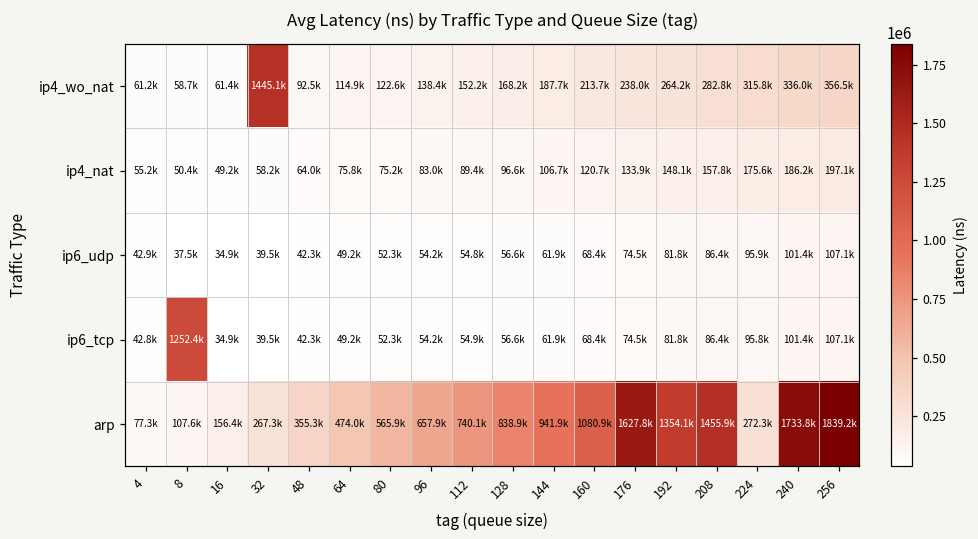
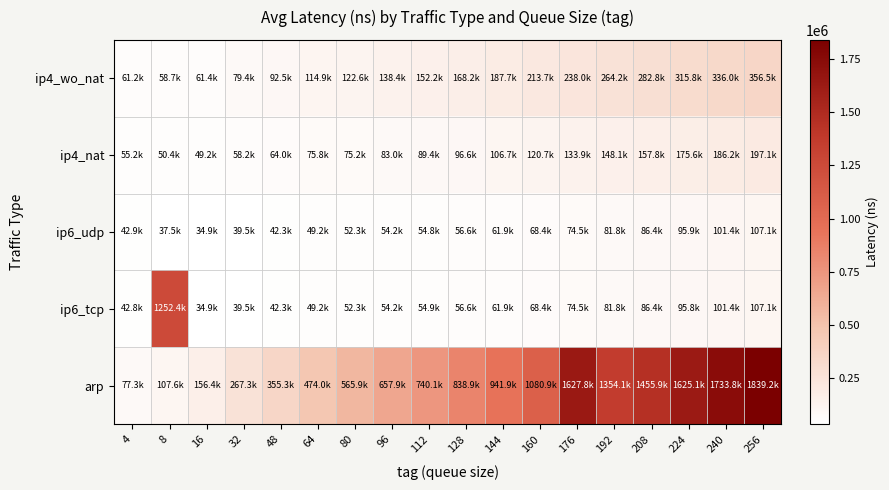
  {
    "ip4_wo_nat": {
      "4": "61.2k",
      "8": "58.7k",
      "16": "61.4k",
-     "32": "1445.1k",
+     "32": "79.4k",
      "48": "92.5k",
      "64": "114.9k",
      "80": "122.6k",
      "96": "138.4k",
      "112": "152.2k",
      "128": "168.2k",
      "144": "187.7k",
      "160": "213.7k",
      "176": "238.0k",
      "192": "264.2k",
      "208": "282.8k",
      "224": "315.8k",
      "240": "336.0k",
      "256": "356.5k"
    },
    "ip4_nat": {
      "4": "55.2k",
      "8": "50.4k",
      "16": "49.2k",
      "32": "58.2k",
      "48": "64.0k",
      "64": "75.8k",
      "80": "75.2k",
      "96": "83.0k",
      "112": "89.4k",
      "128": "96.6k",
      "144": "106.7k",
      "160": "120.7k",
      "176": "133.9k",
      "192": "148.1k",
      "208": "157.8k",
      "224": "175.6k",
      "240": "186.2k",
      "256": "197.1k"
    },
    "ip6_udp": {
      "4": "42.9k",
      "8": "37.5k",
      "16": "34.9k",
      "32": "39.5k",
      "48": "42.3k",
      "64": "49.2k",
      "80": "52.3k",
      "96": "54.2k",
      "112": "54.8k",
      "128": "56.6k",
      "144": "61.9k",
      "160": "68.4k",
      "176": "74.5k",
      "192": "81.8k",
      "208": "86.4k",
      "224": "95.9k",
      "240": "101.4k",
      "256": "107.1k"
    },
    "ip6_tcp": {
      "4": "42.8k",
      "8": "1252.4k",
      "16": "34.9k",
      "32": "39.5k",
      "48": "42.3k",
      "64": "49.2k",
      "80": "52.3k",
      "96": "54.2k",
      "112": "54.9k",
      "128": "56.6k",
      "144": "61.9k",
      "160": "68.4k",
      "176": "74.5k",
      "192": "81.8k",
      "208": "86.4k",
      "224": "95.8k",
      "240": "101.4k",
      "256": "107.1k"
    },
    "arp": {
      "4": "77.3k",
      "8": "107.6k",
      "16": "156.4k",
      "32": "267.3k",
      "48": "355.3k",
      "64": "474.0k",
      "80": "565.9k",
      "96": "657.9k",
      "112": "740.1k",
      "128": "838.9k",
      "144": "941.9k",
      "160": "1080.9k",
      "176": "1627.8k",
      "192": "1354.1k",
      "208": "1455.9k",
-     "224": "272.3k",
+     "224": "1625.1k",
      "240": "1733.8k",
      "256": "1839.2k"
    }
  }
